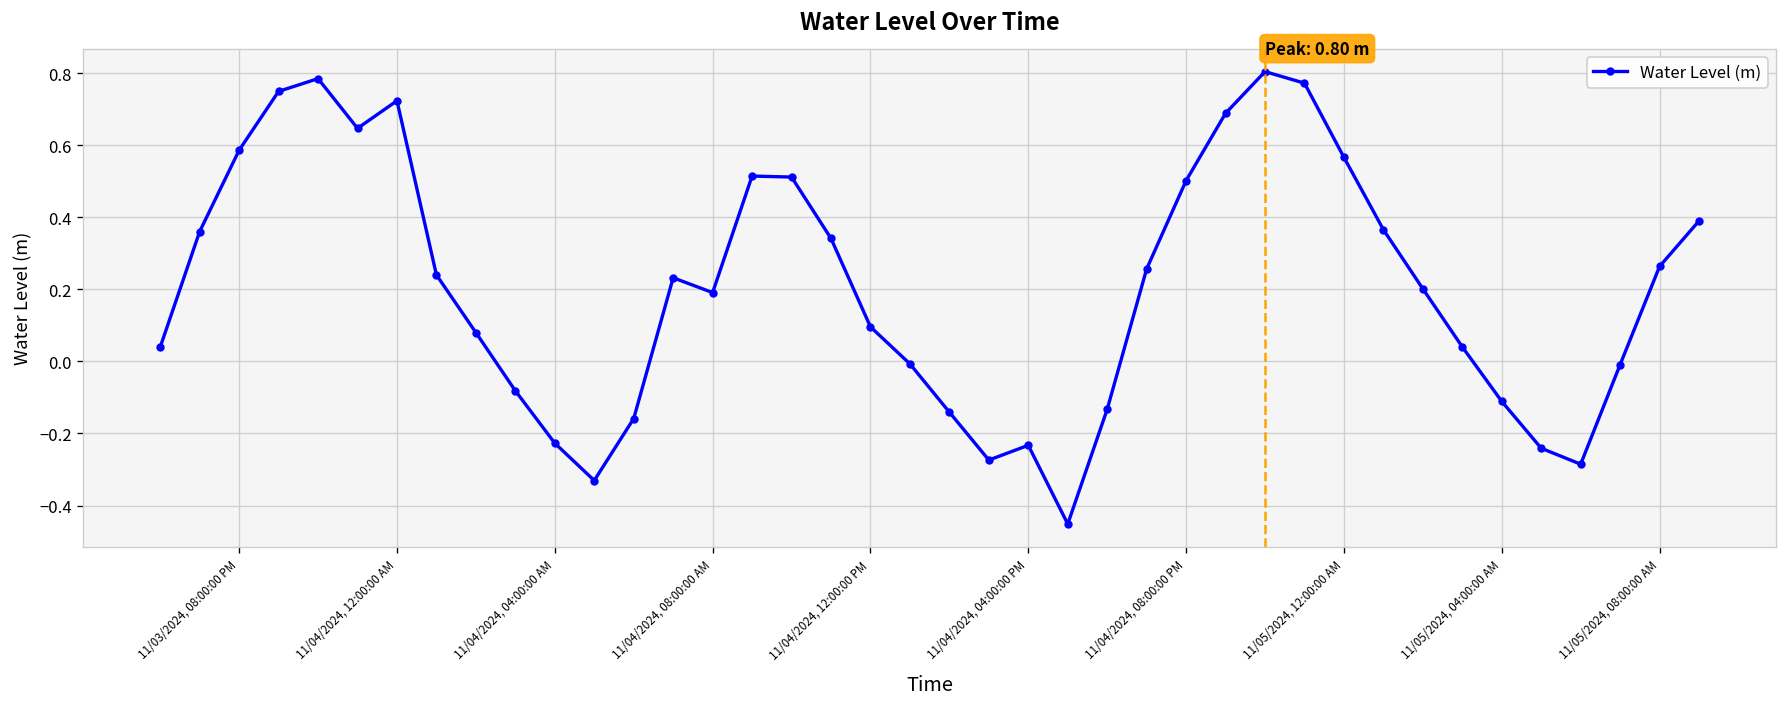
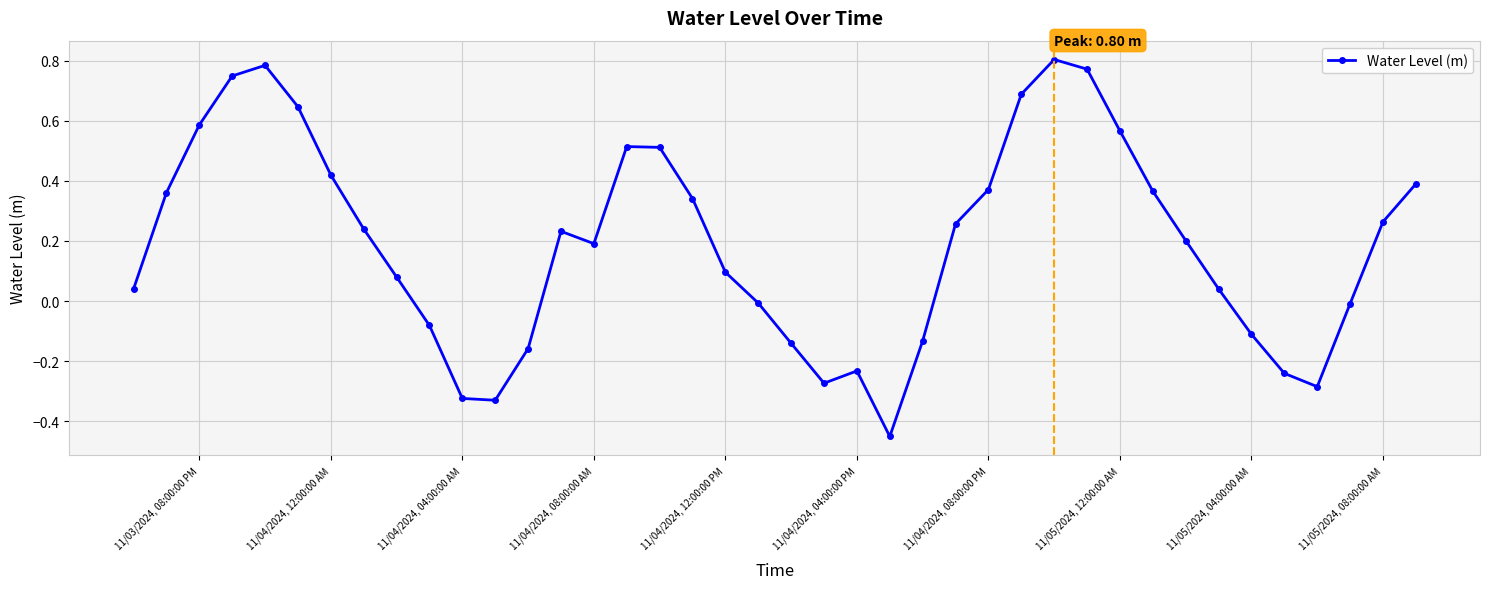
  {
    "11/03/2024, 08:00:00 PM": 0.59,
-   "11/04/2024, 12:00:00 AM": 0.72,
-   "11/04/2024, 04:00:00 AM": -0.23,
+   "11/04/2024, 12:00:00 AM": 0.42,
+   "11/04/2024, 04:00:00 AM": -0.32,
    "11/04/2024, 08:00:00 AM": 0.19,
    "11/04/2024, 12:00:00 PM": 0.10,
    "11/04/2024, 04:00:00 PM": -0.23,
-   "11/04/2024, 08:00:00 PM": 0.50,
+   "11/04/2024, 08:00:00 PM": 0.37,
    "11/05/2024, 12:00:00 AM": 0.57,
    "11/05/2024, 04:00:00 AM": -0.11,
    "11/05/2024, 08:00:00 AM": 0.26
  }
